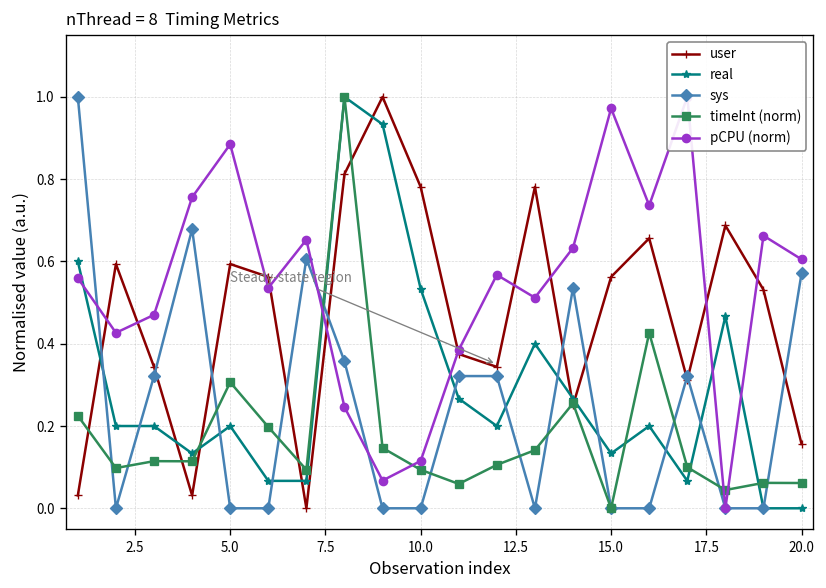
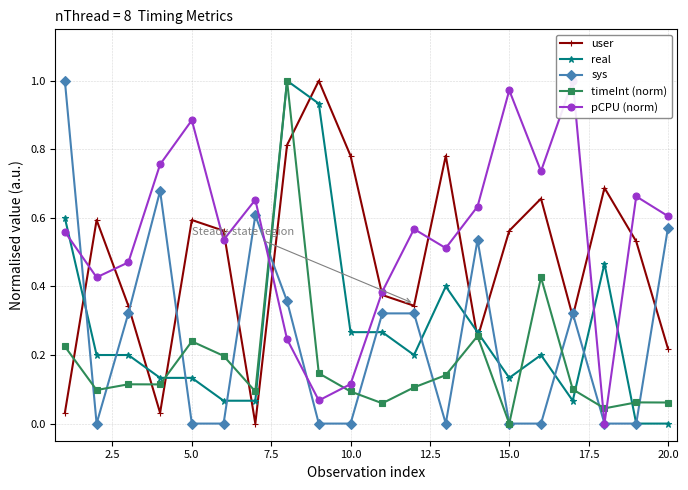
  {
    "user": {
      "5.0": 0.59,
      "10.0": 0.78,
      "15.0": 0.56,
-     "20.0": 0.16
+     "20.0": 0.22
    },
    "real": {
-     "5.0": 0.20,
-     "10.0": 0.53,
+     "5.0": 0.13,
+     "10.0": 0.27,
      "15.0": 0.13,
      "20.0": 0.00
    },
    "sys": {
      "5.0": 0.00,
      "10.0": 0.00,
      "20.0": 0.57
    },
    "timeInt (norm)": {
-     "5.0": 0.31,
+     "5.0": 0.24,
      "10.0": 0.09,
      "20.0": 0.06
    },
    "pCPU (norm)": {
      "5.0": 0.88,
      "10.0": 0.12,
      "15.0": 0.97,
      "20.0": 0.61
    }
  }
